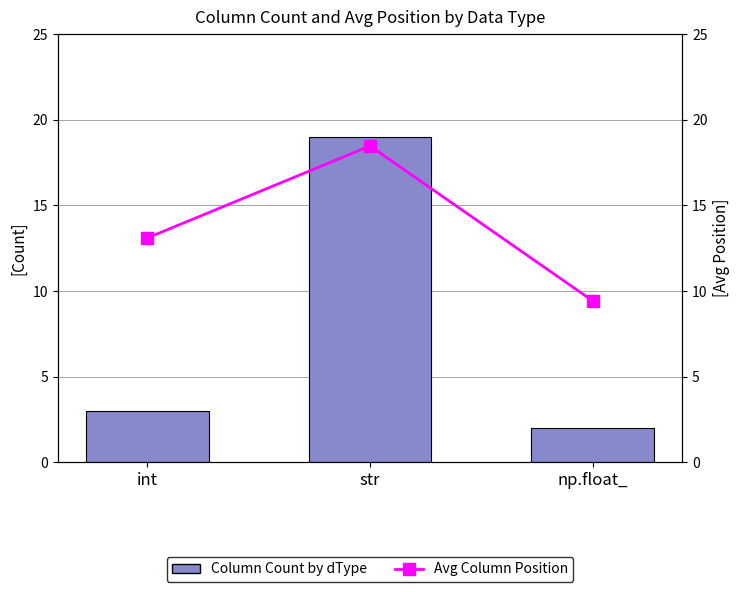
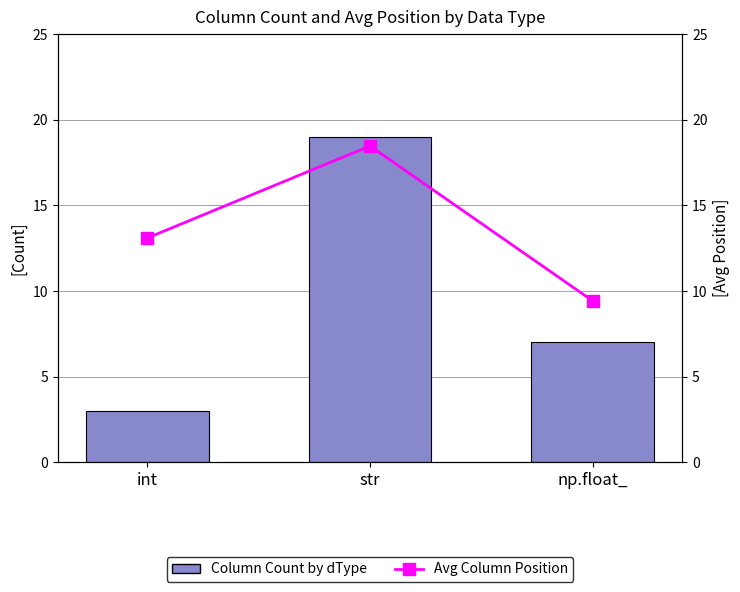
  {
    "Column Count by dType": {
      "int": 3,
      "str": 19,
-     "np.float_": 2
+     "np.float_": 7
    },
    "Avg Column Position": {
      "int": 13.1,
      "str": 18.5,
      "np.float_": 9.4
    }
  }
